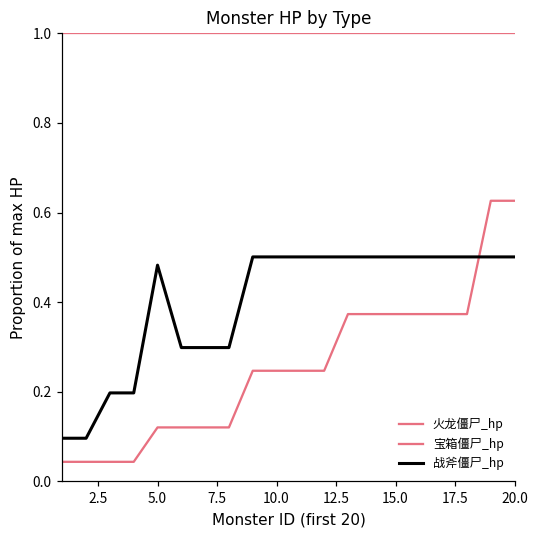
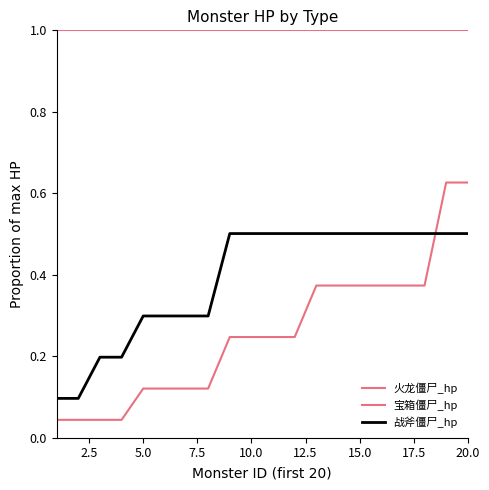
  {
    "战斧僵尸_hp": {
-     "5.0": 0.48,
+     "5.0": 0.30,
      "10.0": 0.50,
      "15.0": 0.50,
      "20.0": 0.50
    }
  }
